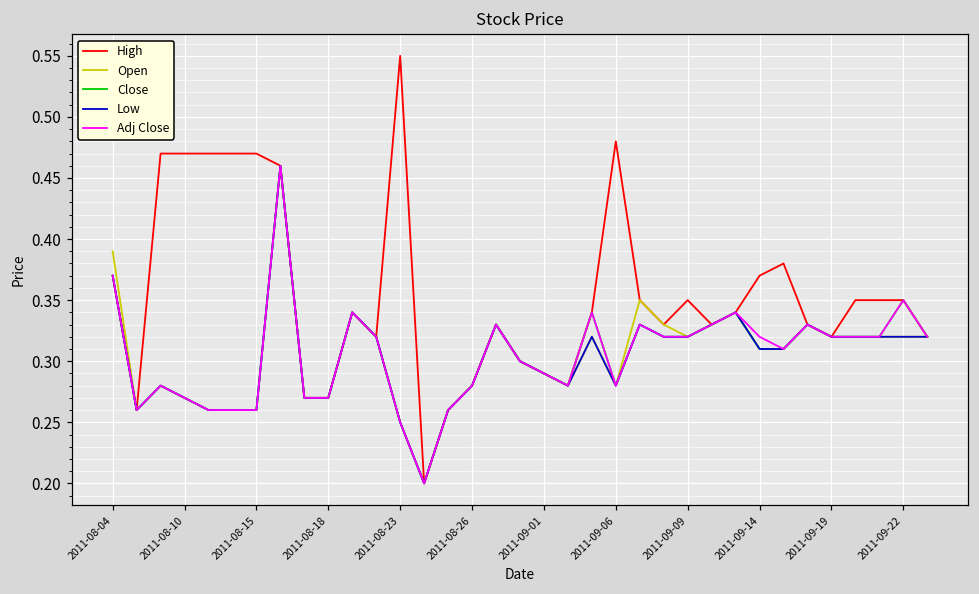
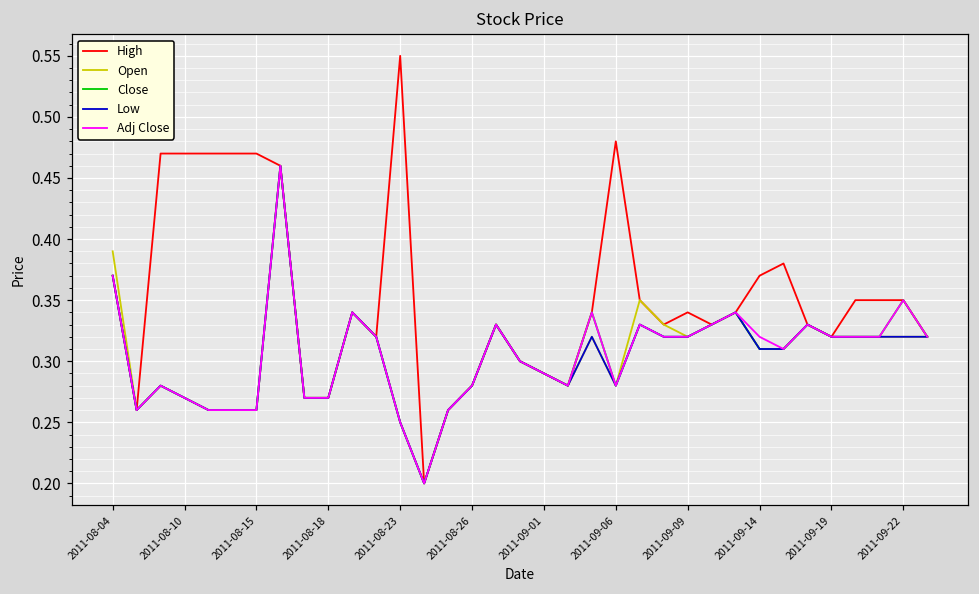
  {
    "High": {
      "2011-08-10": 0.47,
      "2011-08-15": 0.47,
      "2011-08-23": 0.55,
      "2011-09-06": 0.48,
-     "2011-09-09": 0.35,
+     "2011-09-09": 0.34,
      "2011-09-14": 0.37
    },
    "Open": {
      "2011-08-04": 0.39
    },
    "Adj Close": {
      "2011-09-14": 0.32
    }
  }
